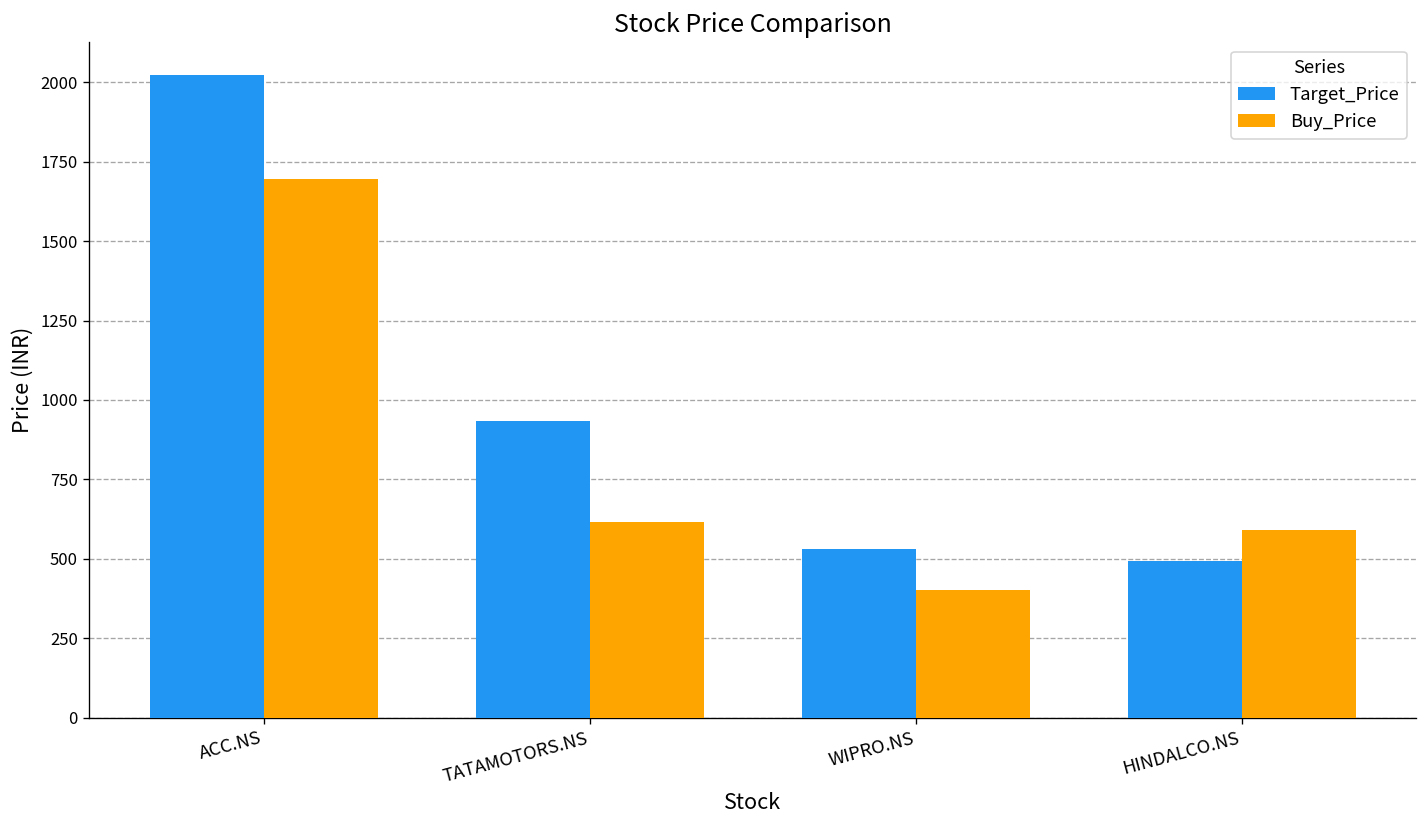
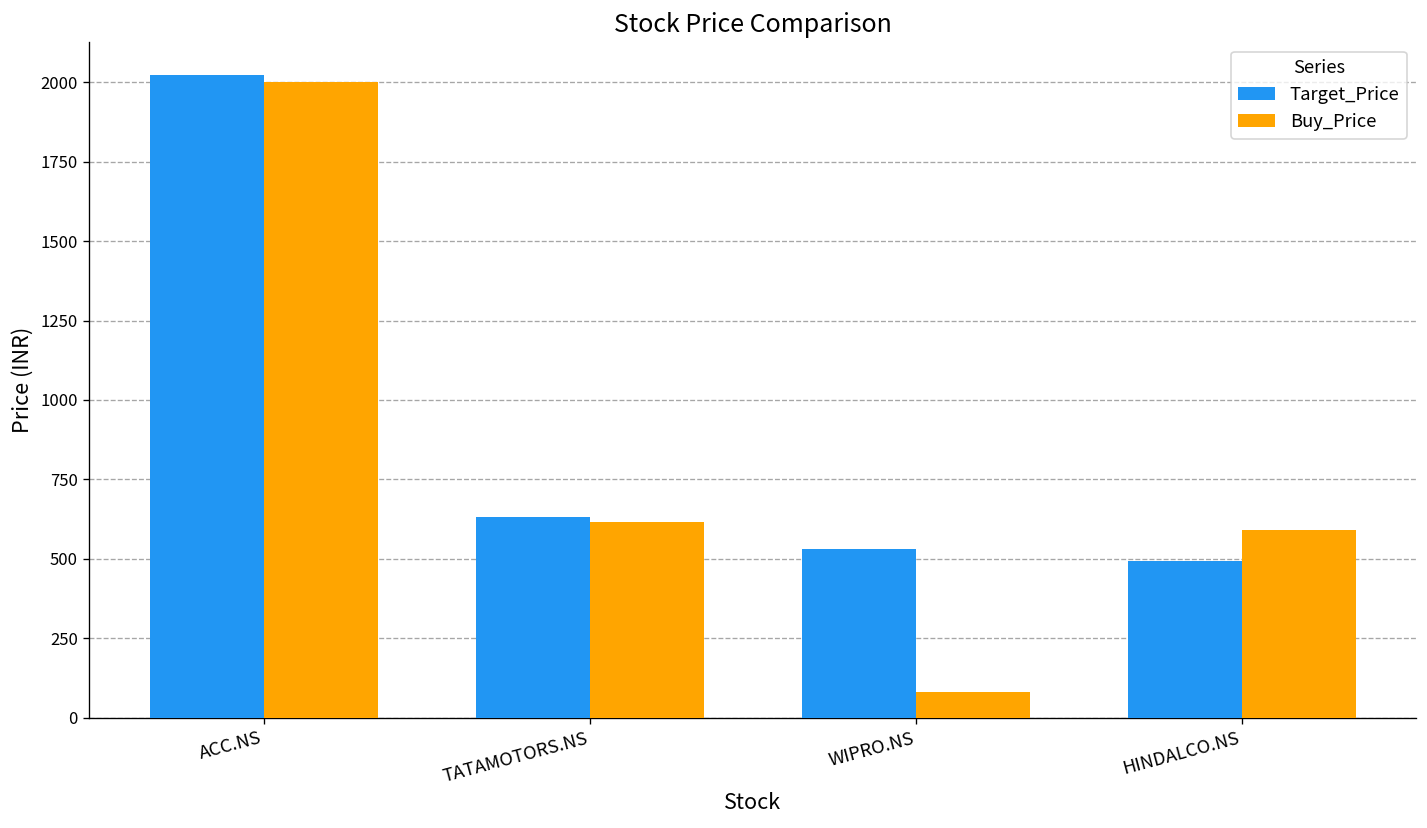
  {
    "Target_Price": {
      "ACC.NS": 2020,
-     "TATAMOTORS.NS": 930,
+     "TATAMOTORS.NS": 630,
      "WIPRO.NS": 530,
      "HINDALCO.NS": 490
    },
    "Buy_Price": {
-     "ACC.NS": 1690,
+     "ACC.NS": 2000,
      "TATAMOTORS.NS": 620,
-     "WIPRO.NS": 400,
+     "WIPRO.NS": 80,
      "HINDALCO.NS": 590
    }
  }
